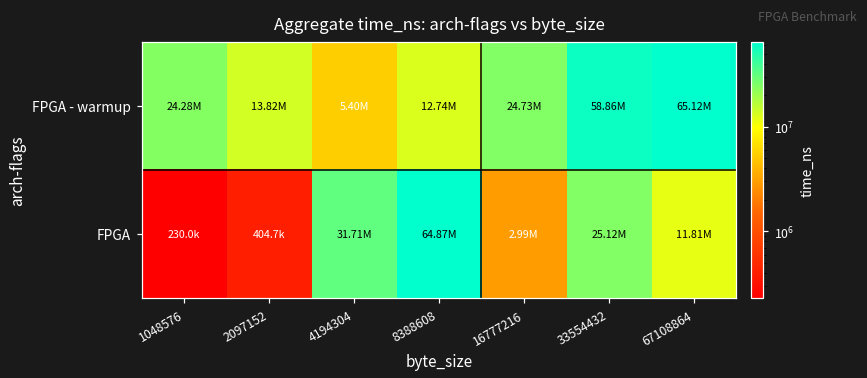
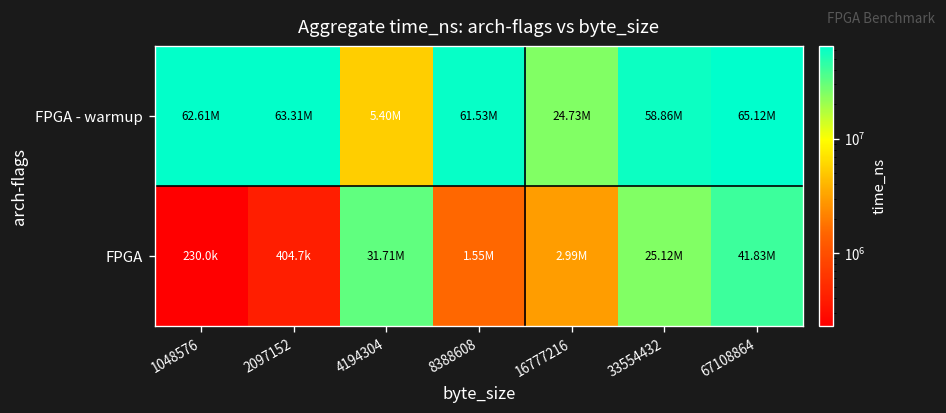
  {
    "FPGA - warmup": {
-     "1048576": "24.28M",
-     "2097152": "13.82M",
+     "1048576": "62.61M",
+     "2097152": "63.31M",
      "4194304": "5.40M",
-     "8388608": "12.74M",
+     "8388608": "61.53M",
      "16777216": "24.73M",
      "33554432": "58.86M",
      "67108864": "65.12M"
    },
    "FPGA": {
      "1048576": "230.0k",
      "2097152": "404.7k",
      "4194304": "31.71M",
-     "8388608": "64.87M",
+     "8388608": "1.55M",
      "16777216": "2.99M",
      "33554432": "25.12M",
-     "67108864": "11.81M"
+     "67108864": "41.83M"
    }
  }
